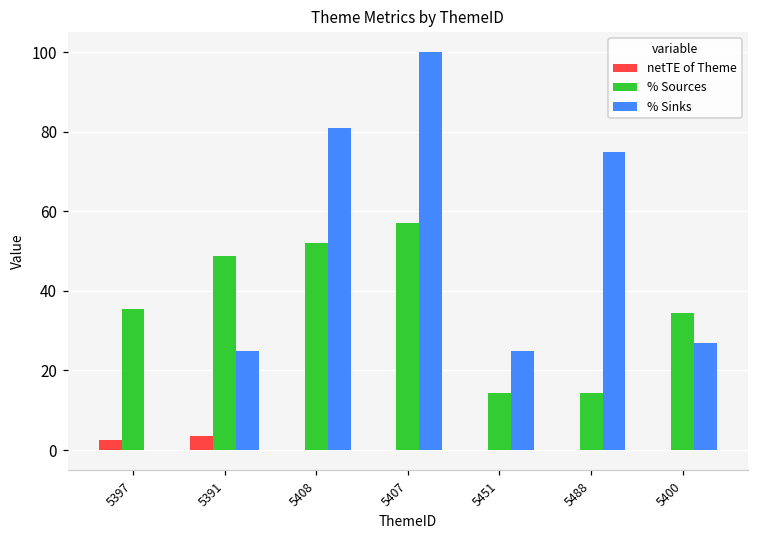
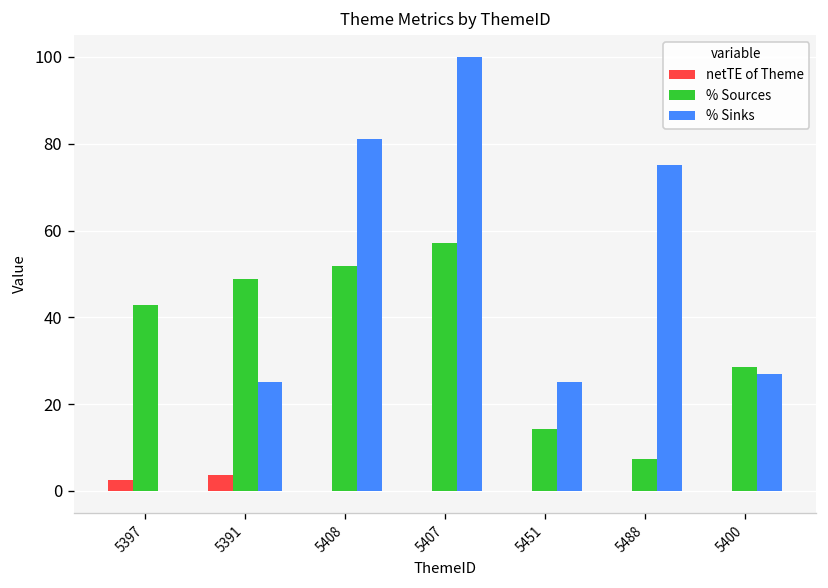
  {
    "netTE of Theme": {
      "5397": 3,
      "5391": 4
    },
    "% Sources": {
-     "5397": 36,
+     "5397": 43,
      "5391": 49,
      "5408": 52,
      "5407": 57,
      "5451": 14,
-     "5488": 14,
-     "5400": 34
+     "5488": 7,
+     "5400": 29
    },
    "% Sinks": {
      "5397": 0,
      "5391": 25,
      "5408": 81,
      "5407": 100,
      "5451": 25,
      "5488": 75,
      "5400": 27
    }
  }
